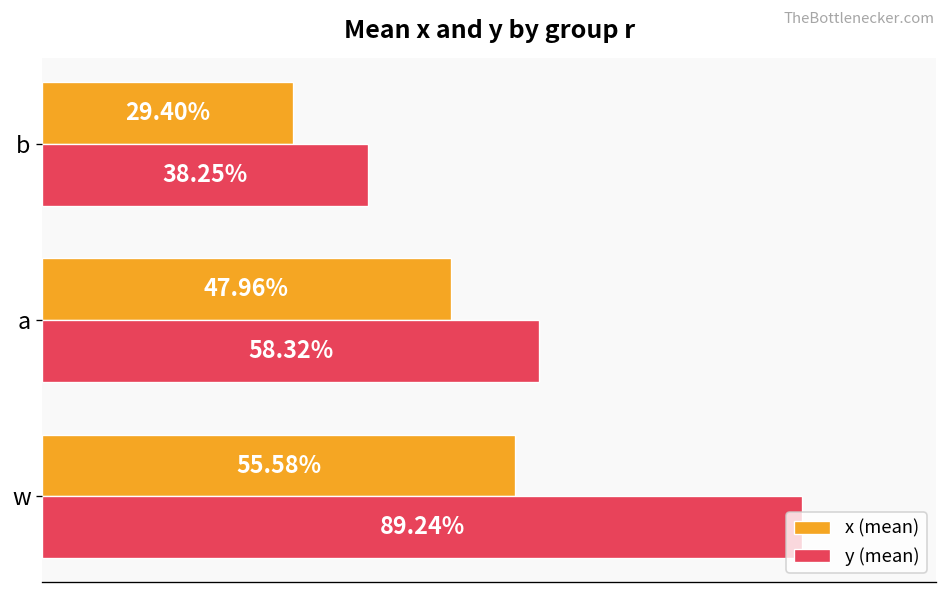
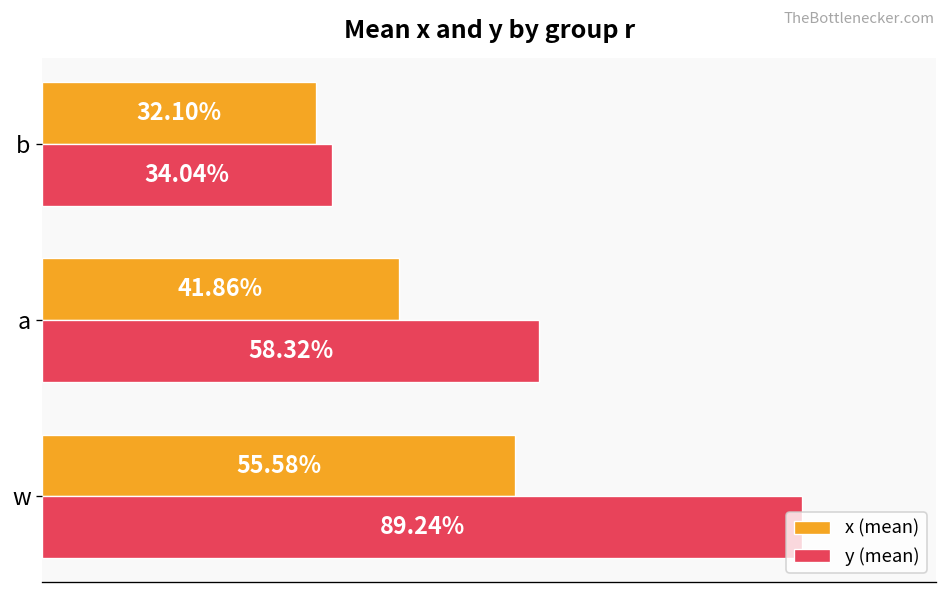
  {
    "x (mean)": {
-     "b": "29.40%",
-     "a": "47.96%",
+     "b": "32.10%",
+     "a": "41.86%",
      "w": "55.58%"
    },
    "y (mean)": {
-     "b": "38.25%",
+     "b": "34.04%",
      "a": "58.32%"
    }
  }
